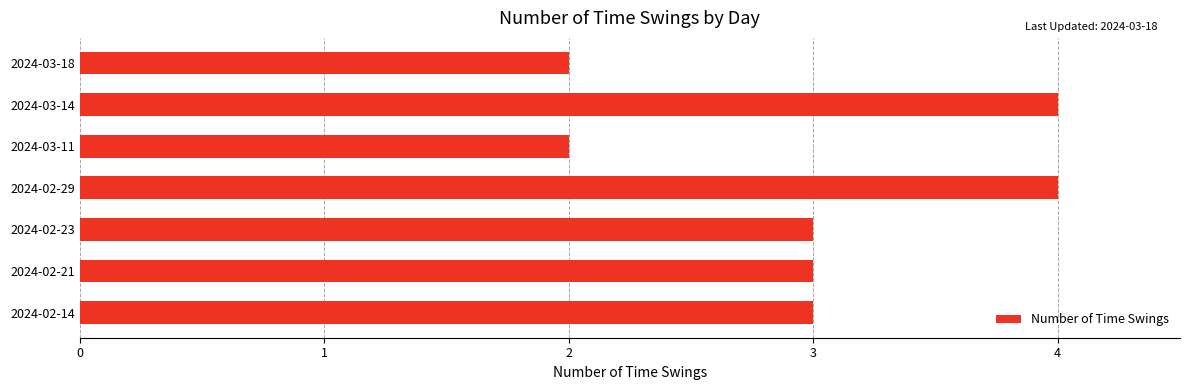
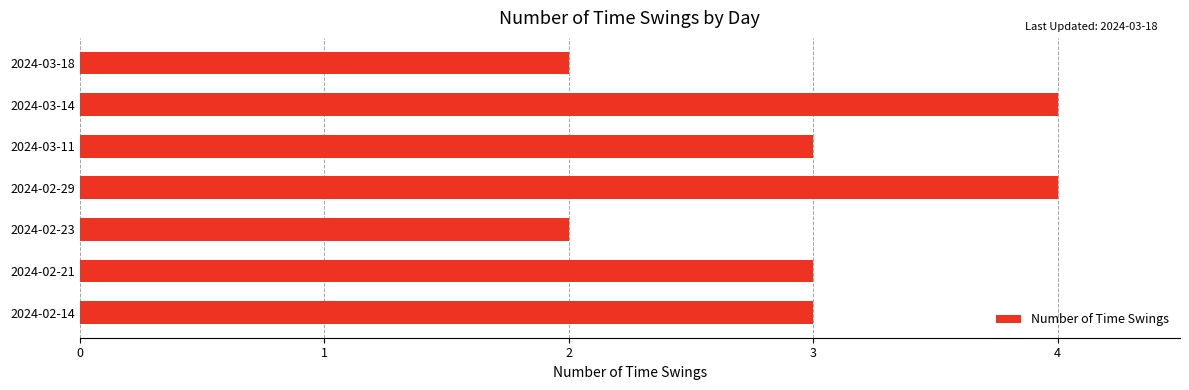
  {
    "2024-03-18": 2,
    "2024-03-14": 4,
-   "2024-03-11": 2,
+   "2024-03-11": 3,
    "2024-02-29": 4,
-   "2024-02-23": 3,
+   "2024-02-23": 2,
    "2024-02-21": 3,
    "2024-02-14": 3
  }
